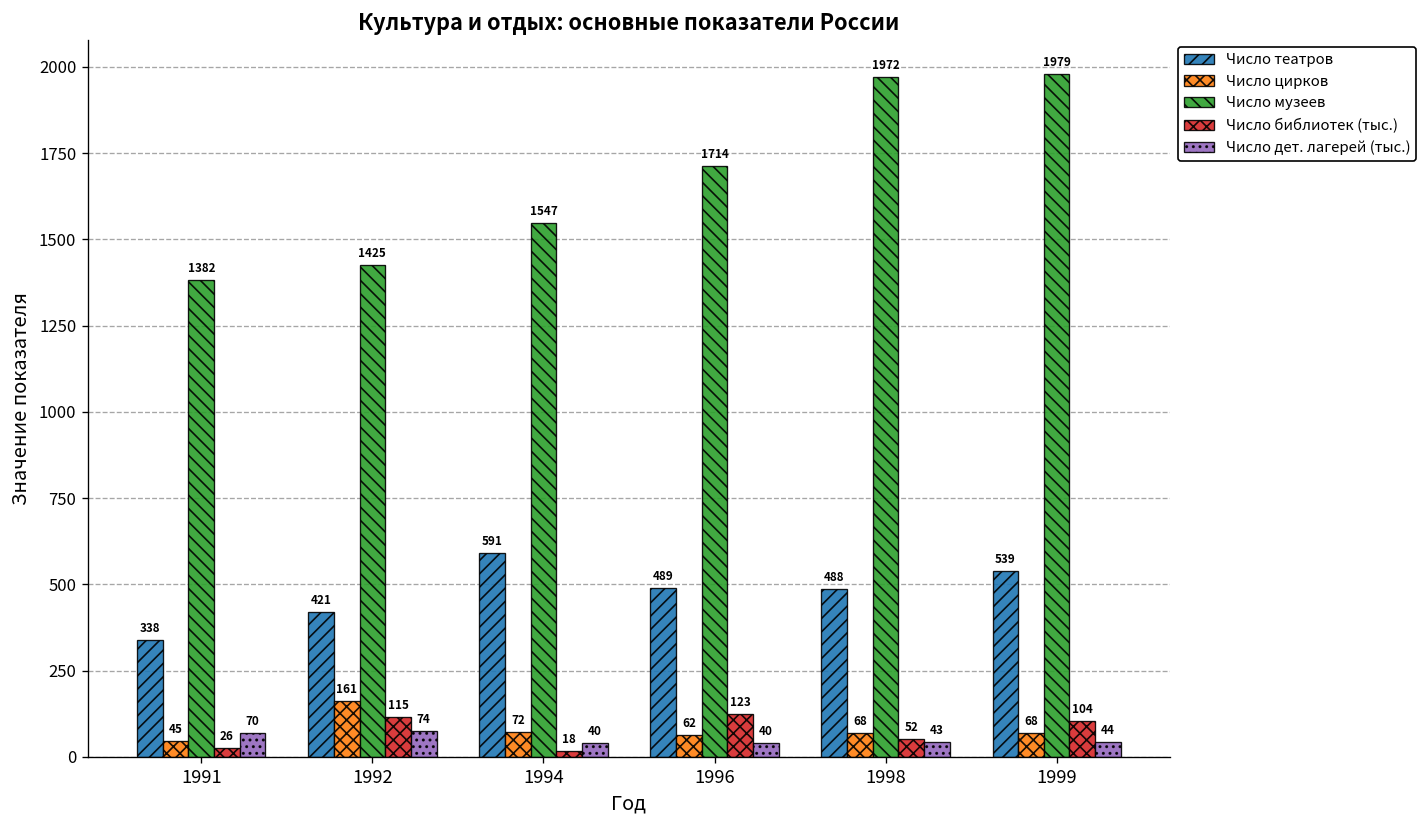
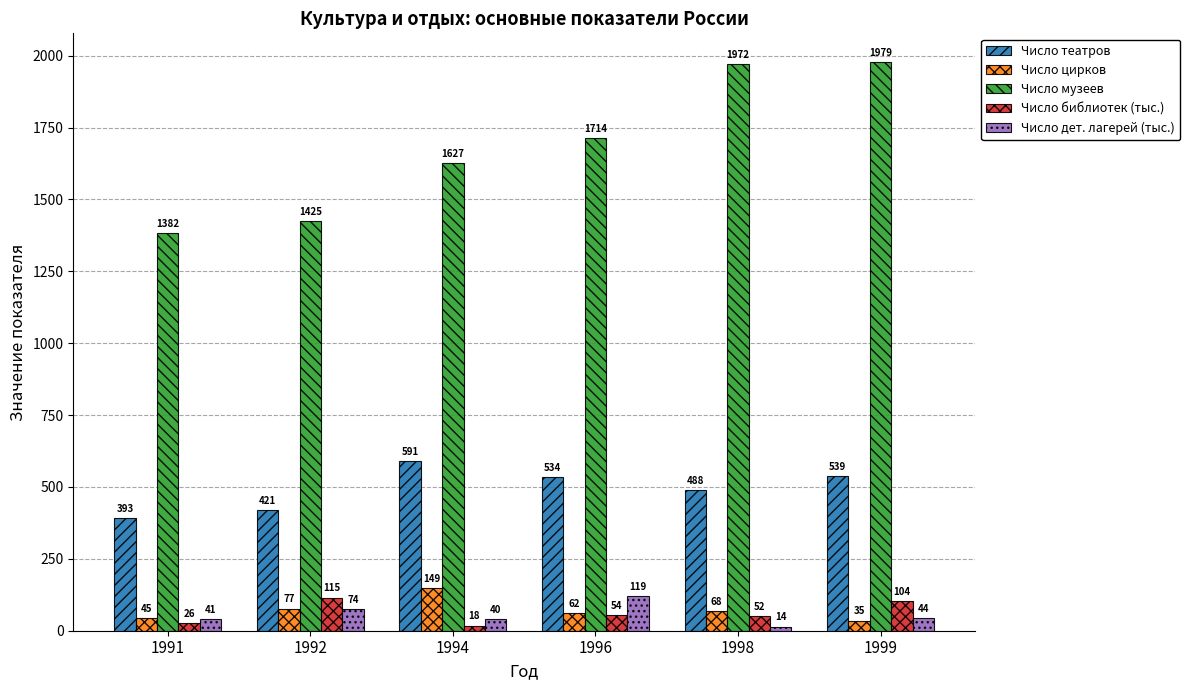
  {
    "Число театров": {
-     "1991": 338,
+     "1991": 393,
      "1992": 421,
      "1994": 591,
-     "1996": 489,
+     "1996": 534,
      "1998": 488,
      "1999": 539
    },
    "Число цирков": {
      "1991": 45,
-     "1992": 161,
-     "1994": 72,
+     "1992": 77,
+     "1994": 149,
      "1996": 62,
      "1998": 68,
-     "1999": 68
+     "1999": 35
    },
    "Число музеев": {
      "1991": 1382,
      "1992": 1425,
-     "1994": 1547,
+     "1994": 1627,
      "1996": 1714,
      "1998": 1972,
      "1999": 1979
    },
    "Число библиотек (тыс.)": {
      "1991": 26,
      "1992": 115,
      "1994": 18,
-     "1996": 123,
+     "1996": 54,
      "1998": 52,
      "1999": 104
    },
    "Число дет. лагерей (тыс.)": {
-     "1991": 70,
+     "1991": 41,
      "1992": 74,
      "1994": 40,
-     "1996": 40,
-     "1998": 43,
+     "1996": 119,
+     "1998": 14,
      "1999": 44
    }
  }
